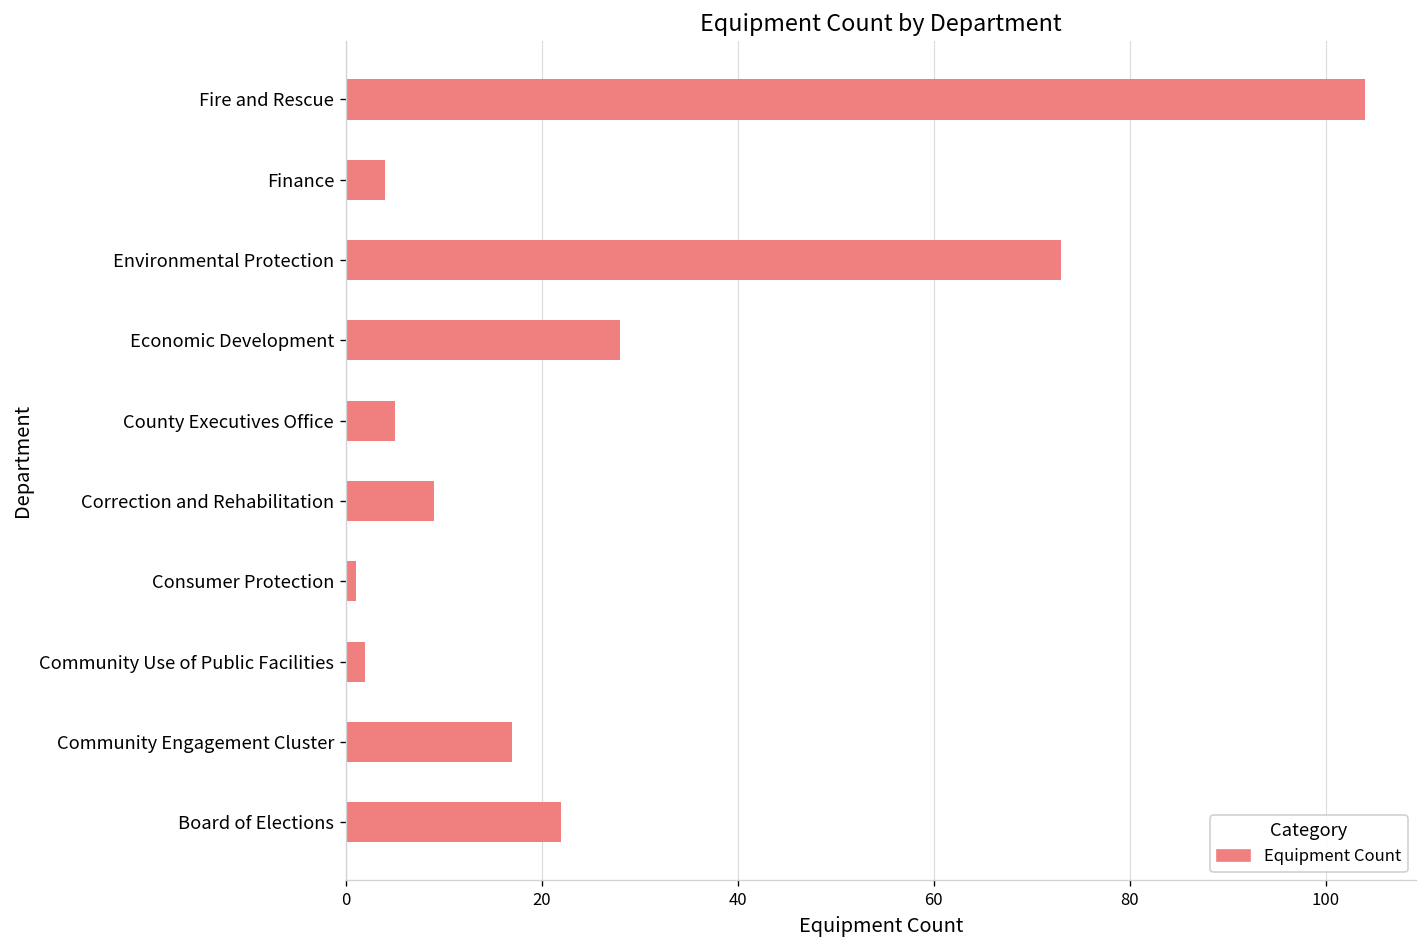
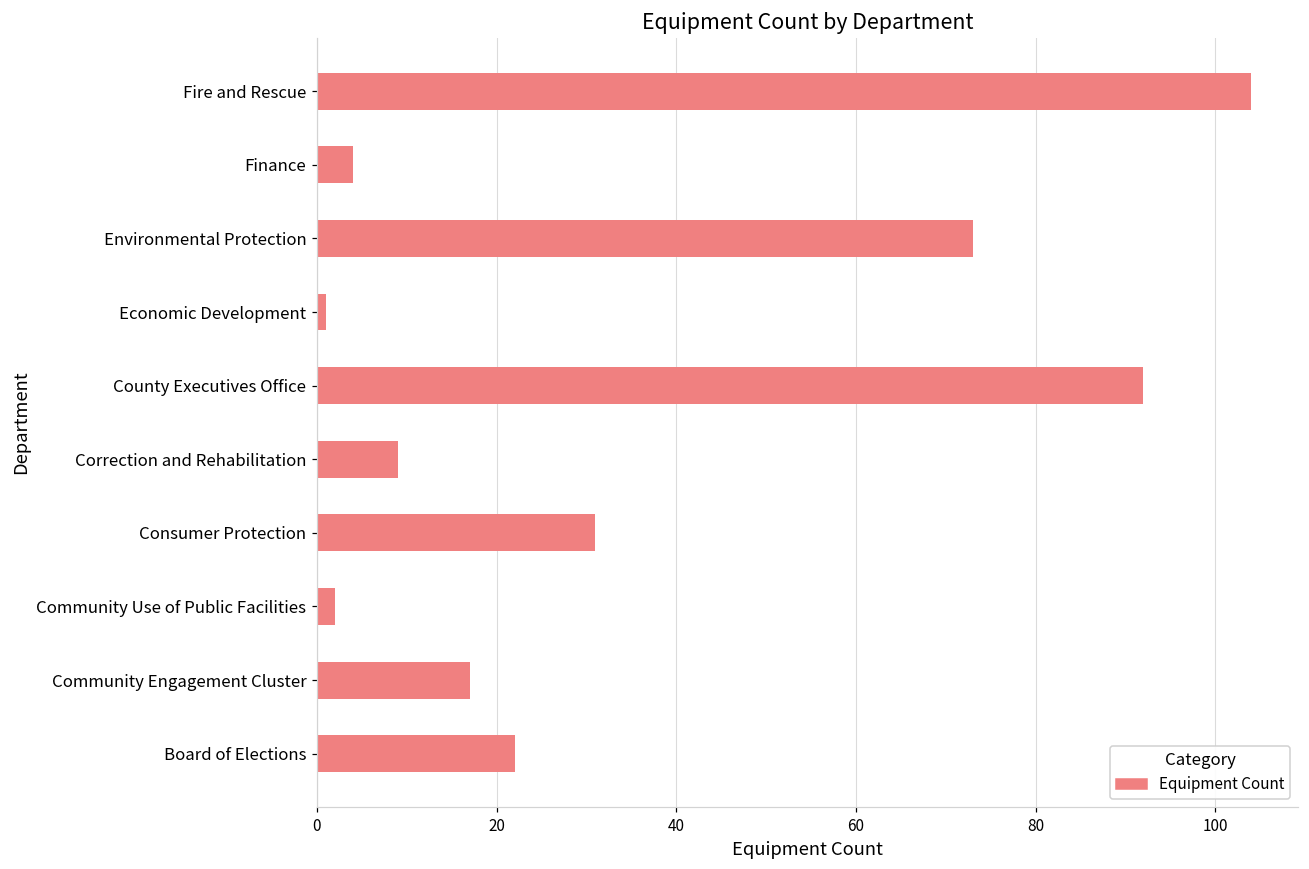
  {
    "Fire and Rescue": 104,
    "Finance": 4,
    "Environmental Protection": 73,
-   "Economic Development": 28,
-   "County Executives Office": 5,
+   "Economic Development": 1,
+   "County Executives Office": 92,
    "Correction and Rehabilitation": 9,
-   "Consumer Protection": 1,
+   "Consumer Protection": 31,
    "Community Use of Public Facilities": 2,
    "Community Engagement Cluster": 17,
    "Board of Elections": 22
  }
